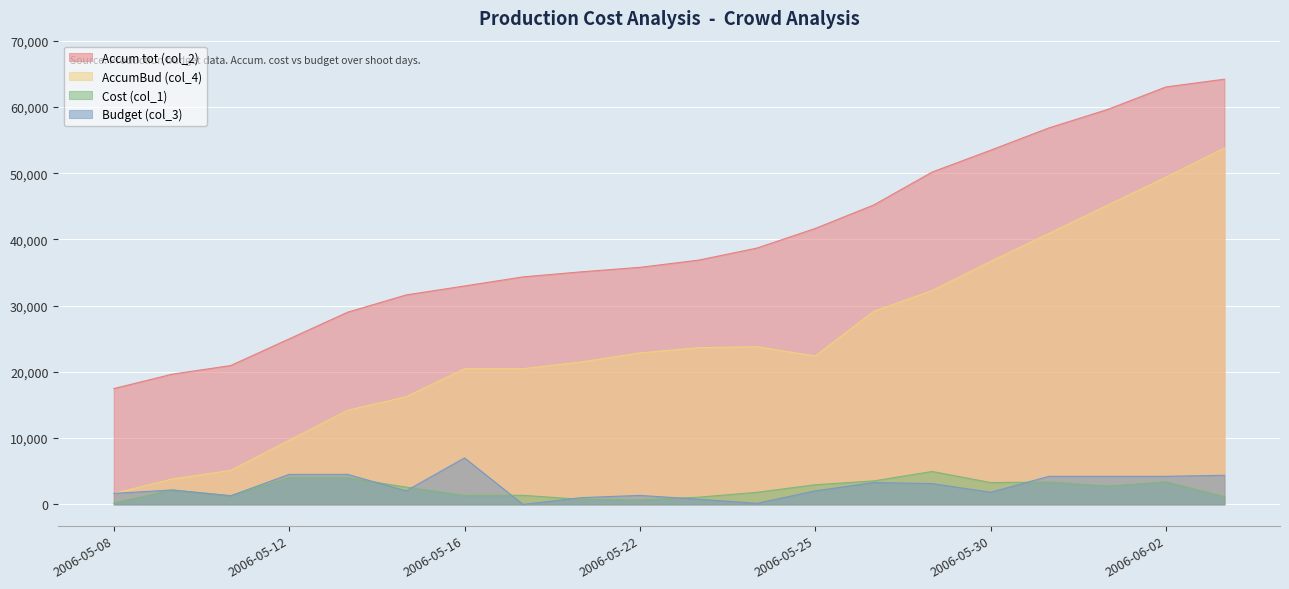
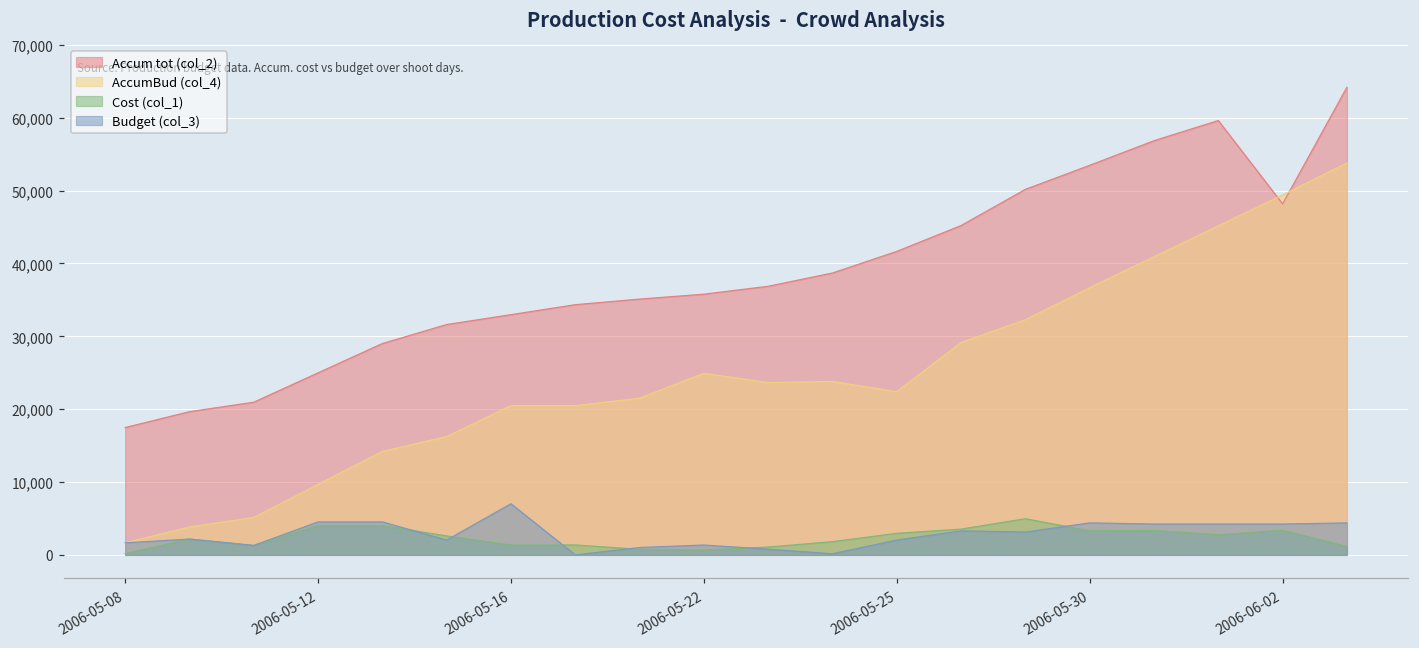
  {
    "Accum tot (col_2)": {
      "2006-05-08": "17,000",
      "2006-05-12": "25,000",
      "2006-05-16": "33,000",
      "2006-05-22": "36,000",
      "2006-05-25": "42,000",
      "2006-05-30": "53,000",
-     "2006-06-02": "63,000"
+     "2006-06-02": "48,000"
    },
    "AccumBud (col_4)": {
      "2006-05-12": "10,000",
      "2006-05-16": "20,000",
-     "2006-05-22": "23,000",
+     "2006-05-22": "25,000",
      "2006-05-25": "22,000",
      "2006-05-30": "37,000",
      "2006-06-02": "49,000"
    },
    "Cost (col_1)": {
      "2006-05-08": "0",
      "2006-05-12": "4,000",
      "2006-05-16": "1,000",
      "2006-05-22": "1,000",
      "2006-05-25": "3,000",
      "2006-05-30": "3,000",
      "2006-06-02": "3,000"
    },
    "Budget (col_3)": {
      "2006-05-12": "5,000",
      "2006-05-16": "7,000",
      "2006-05-22": "1,000",
      "2006-05-25": "2,000",
-     "2006-05-30": "2,000",
+     "2006-05-30": "4,000",
      "2006-06-02": "4,000"
    }
  }
